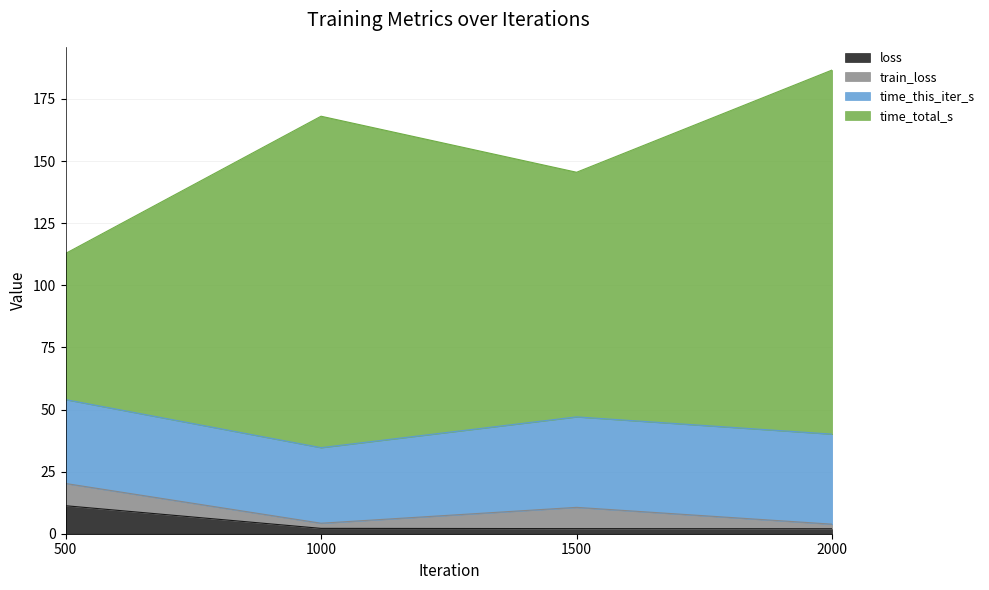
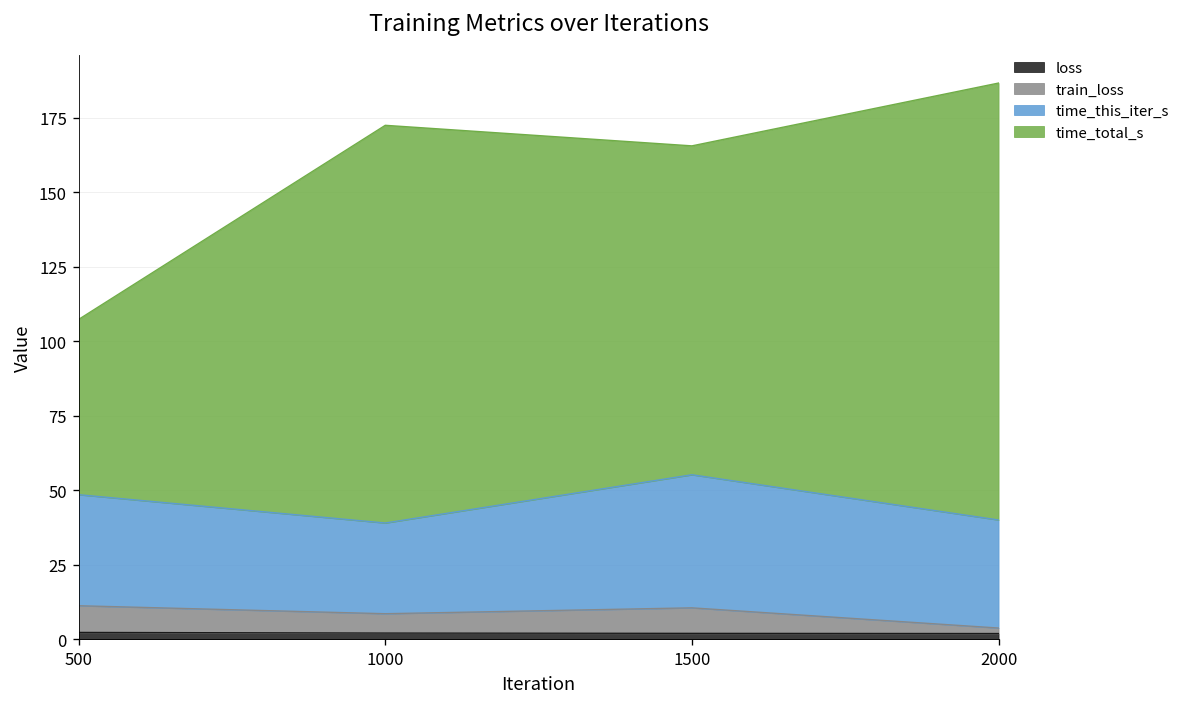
  {
    "loss": {
-     "500": 11,
+     "500": 2,
      "1000": 2,
      "1500": 2,
      "2000": 2
    },
    "train_loss": {
      "500": 9,
-     "1000": 2,
+     "1000": 6,
      "1500": 9,
      "2000": 2
    },
    "time_this_iter_s": {
-     "500": 34,
+     "500": 37,
      "1000": 30,
-     "1500": 36,
+     "1500": 45,
      "2000": 36
    },
    "time_total_s": {
      "500": 59,
      "1000": 133,
-     "1500": 98,
+     "1500": 110,
      "2000": 147
    }
  }
